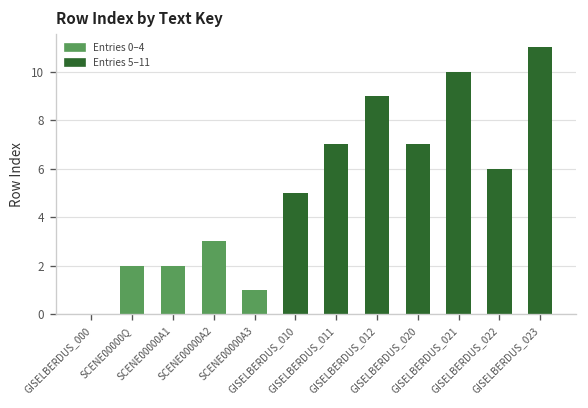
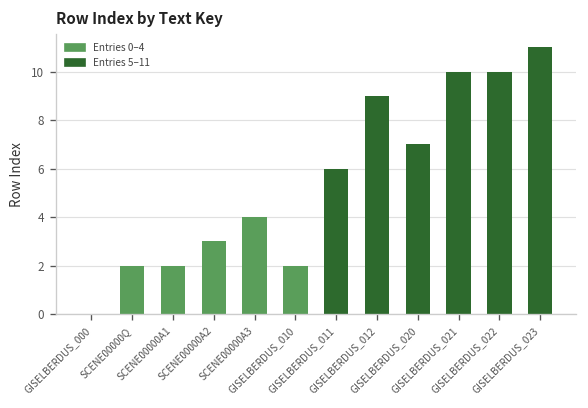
  {
    "GISELBERDUS_000": 0,
    "SCENE00000Q": 2,
    "SCENE00000A1": 2,
    "SCENE00000A2": 3,
-   "SCENE00000A3": 1,
-   "GISELBERDUS_010": 5,
-   "GISELBERDUS_011": 7,
+   "SCENE00000A3": 4,
+   "GISELBERDUS_010": 2,
+   "GISELBERDUS_011": 6,
    "GISELBERDUS_012": 9,
    "GISELBERDUS_020": 7,
    "GISELBERDUS_021": 10,
-   "GISELBERDUS_022": 6,
+   "GISELBERDUS_022": 10,
    "GISELBERDUS_023": 11
  }
